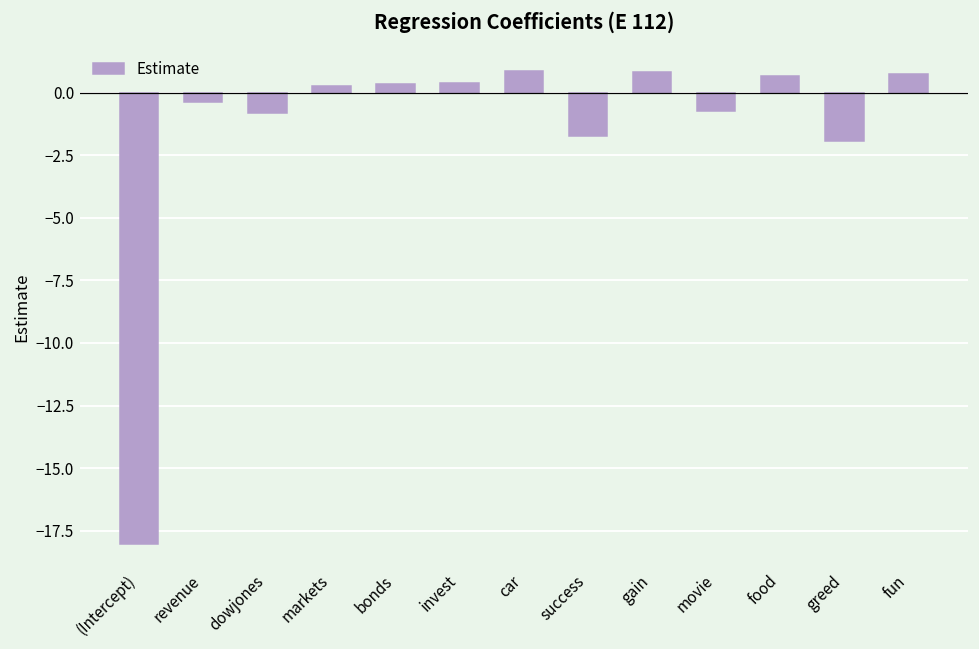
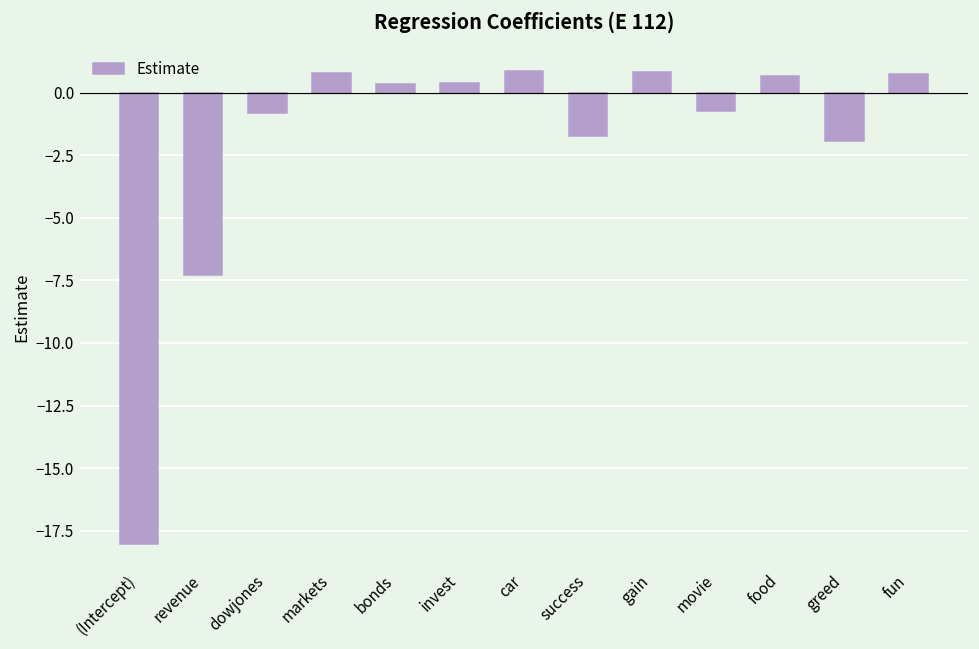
  {
    "(Intercept)": -18.0,
-   "revenue": -0.4,
+   "revenue": -7.3,
    "dowjones": -0.8,
-   "markets": 0.3,
+   "markets": 0.8,
    "bonds": 0.3,
    "invest": 0.4,
    "car": 0.9,
    "success": -1.7,
    "gain": 0.8,
    "movie": -0.7,
    "food": 0.7,
    "greed": -1.9,
    "fun": 0.7
  }
